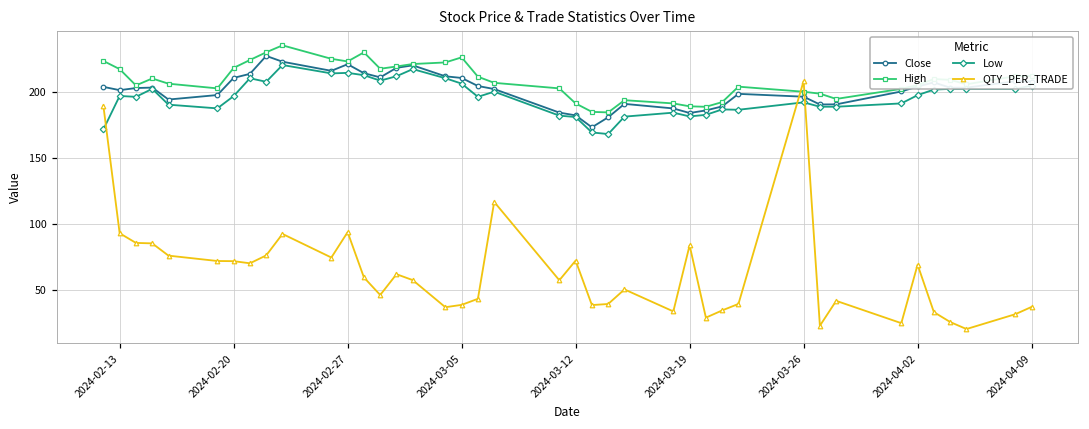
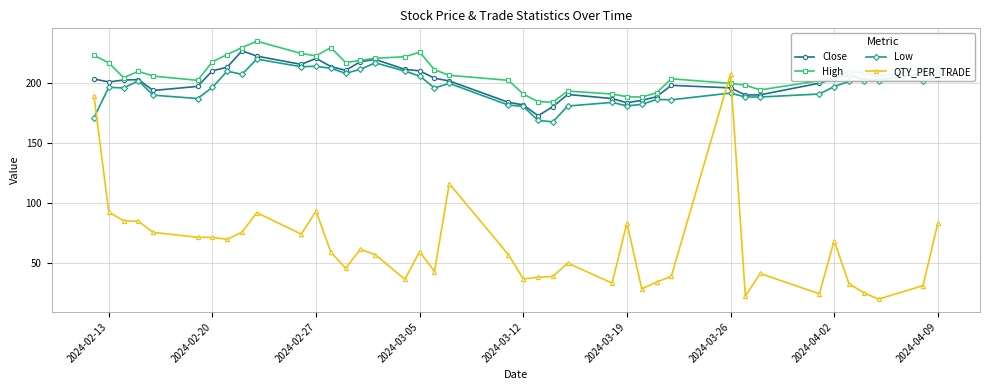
  {
    "QTY_PER_TRADE": {
      "2024-02-13": 93,
      "2024-02-20": 71,
      "2024-02-27": 93,
-     "2024-03-05": 38,
-     "2024-03-12": 72,
+     "2024-03-05": 60,
+     "2024-03-12": 37,
      "2024-03-19": 83,
      "2024-03-26": 208,
      "2024-04-02": 69,
-     "2024-04-09": 37
+     "2024-04-09": 83
    }
  }
